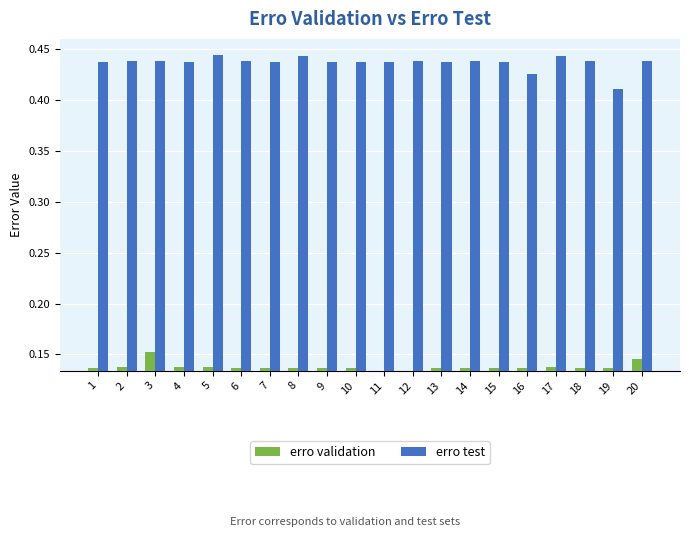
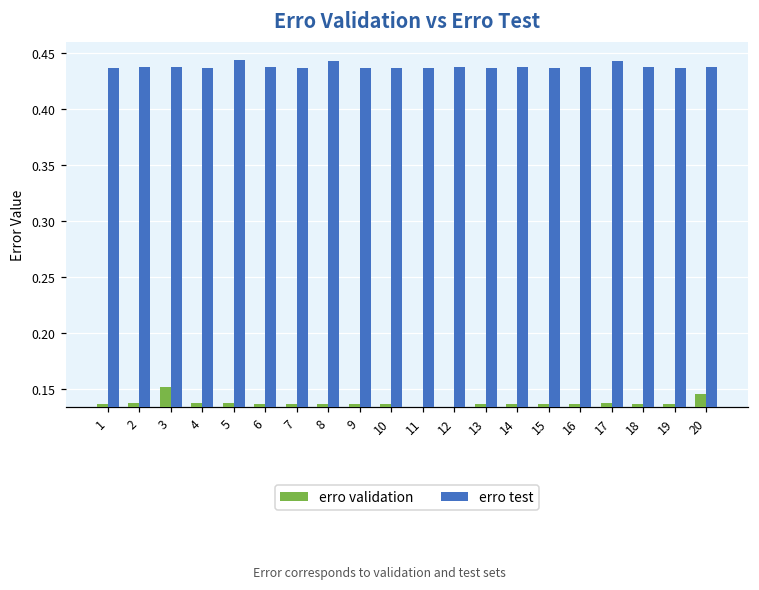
  {
    "erro validation": {
      "1": 0.137,
      "2": 0.138,
      "3": 0.152,
      "4": 0.138,
      "5": 0.138,
      "6": 0.137,
      "7": 0.137,
      "8": 0.137,
      "9": 0.137,
      "10": 0.137,
      "13": 0.137,
      "14": 0.137,
      "15": 0.137,
      "16": 0.137,
      "17": 0.138,
      "18": 0.137,
      "19": 0.137,
      "20": 0.146
    },
    "erro test": {
      "1": 0.437,
      "2": 0.438,
      "3": 0.438,
      "4": 0.437,
      "5": 0.444,
      "6": 0.438,
      "7": 0.437,
      "8": 0.443,
      "9": 0.437,
      "10": 0.437,
      "11": 0.437,
      "12": 0.438,
      "13": 0.437,
      "14": 0.438,
      "15": 0.437,
-     "16": 0.426,
+     "16": 0.438,
      "17": 0.443,
      "18": 0.438,
-     "19": 0.411,
+     "19": 0.437,
      "20": 0.438
    }
  }
